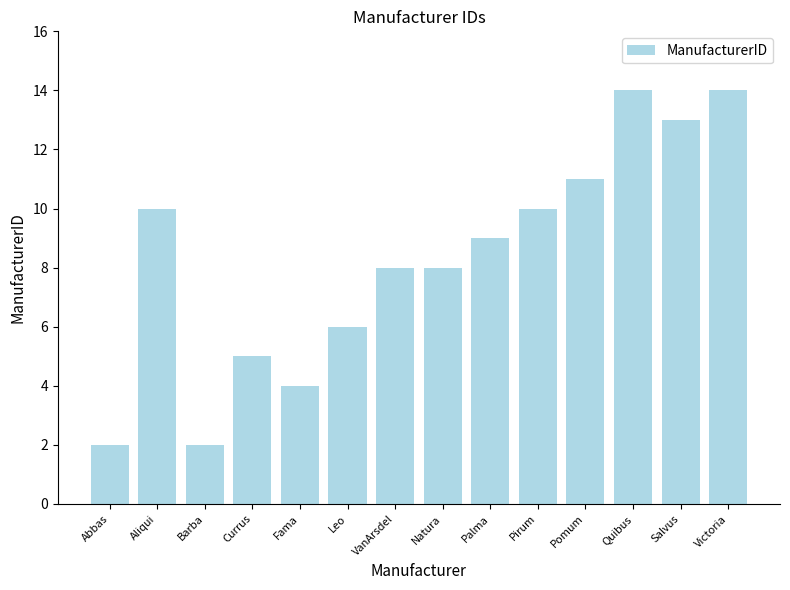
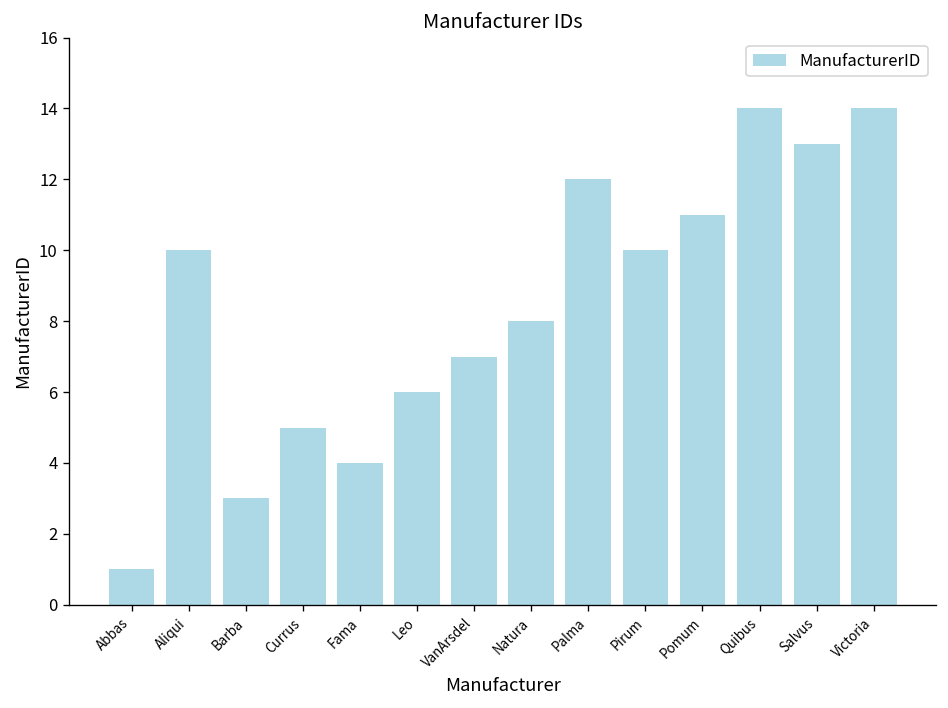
  {
-   "Abbas": 2,
+   "Abbas": 1,
    "Aliqui": 10,
-   "Barba": 2,
+   "Barba": 3,
    "Currus": 5,
    "Fama": 4,
    "Leo": 6,
-   "VanArsdel": 8,
+   "VanArsdel": 7,
    "Natura": 8,
-   "Palma": 9,
+   "Palma": 12,
    "Pirum": 10,
    "Pomum": 11,
    "Quibus": 14,
    "Salvus": 13,
    "Victoria": 14
  }
